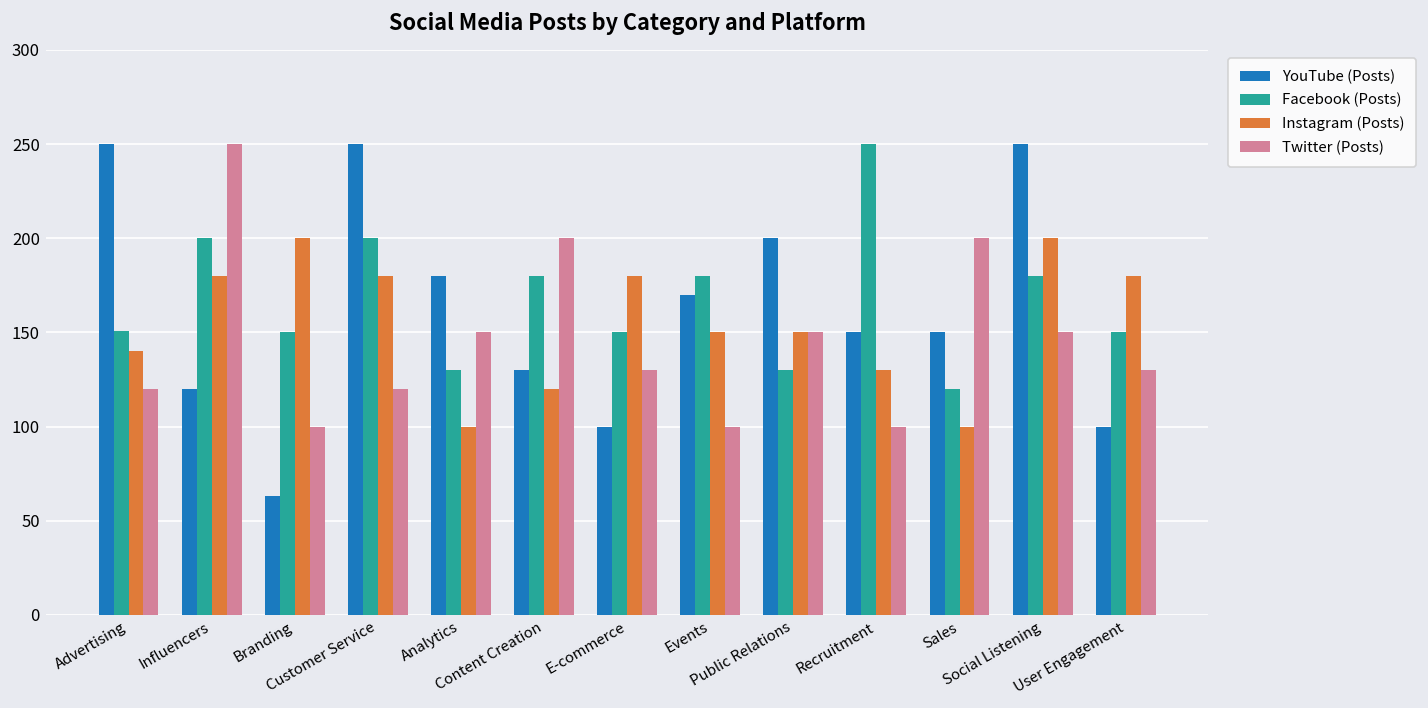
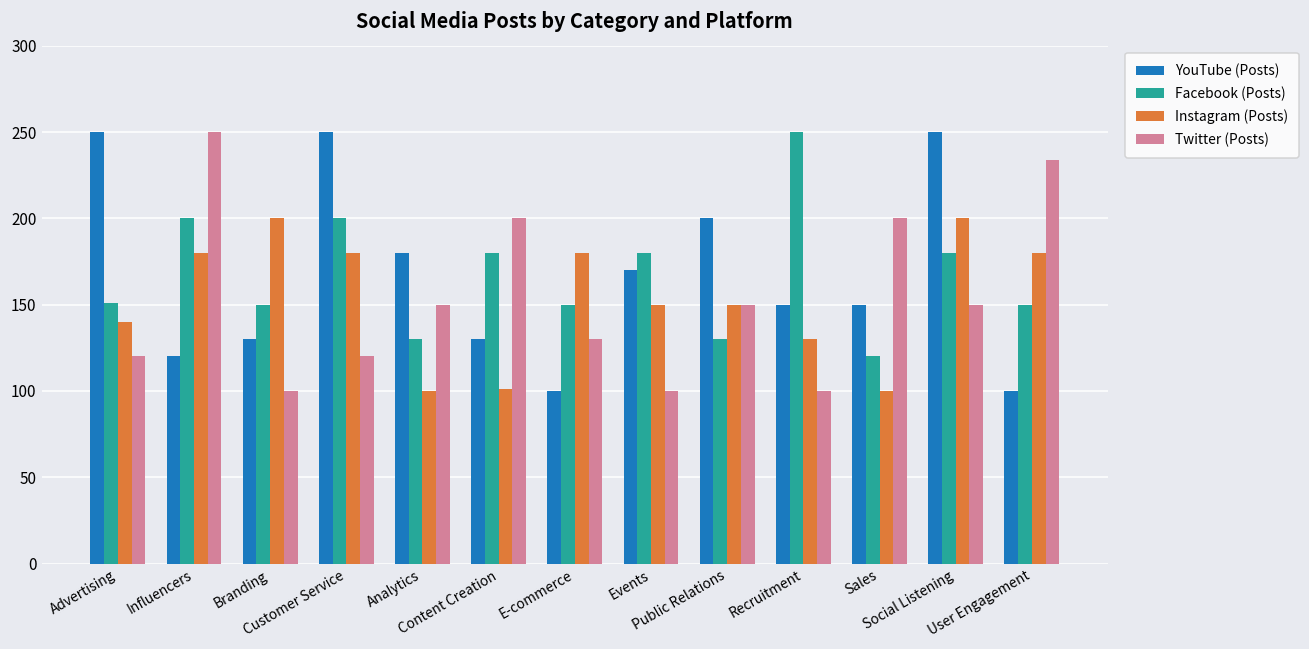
  {
    "YouTube (Posts)": {
      "Advertising": 250,
      "Influencers": 120,
-     "Branding": 63,
+     "Branding": 130,
      "Customer Service": 250,
      "Analytics": 180,
      "Content Creation": 130,
      "E-commerce": 100,
      "Events": 170,
      "Public Relations": 200,
      "Recruitment": 150,
      "Sales": 150,
      "Social Listening": 250,
      "User Engagement": 100
    },
    "Facebook (Posts)": {
      "Advertising": 151,
      "Influencers": 200,
      "Branding": 150,
      "Customer Service": 200,
      "Analytics": 130,
      "Content Creation": 180,
      "E-commerce": 150,
      "Events": 180,
      "Public Relations": 130,
      "Recruitment": 250,
      "Sales": 120,
      "Social Listening": 180,
      "User Engagement": 150
    },
    "Instagram (Posts)": {
      "Advertising": 140,
      "Influencers": 180,
      "Branding": 200,
      "Customer Service": 180,
      "Analytics": 100,
-     "Content Creation": 120,
+     "Content Creation": 101,
      "E-commerce": 180,
      "Events": 150,
      "Public Relations": 150,
      "Recruitment": 130,
      "Sales": 100,
      "Social Listening": 200,
      "User Engagement": 180
    },
    "Twitter (Posts)": {
      "Advertising": 120,
      "Influencers": 250,
      "Branding": 100,
      "Customer Service": 120,
      "Analytics": 150,
      "Content Creation": 200,
      "E-commerce": 130,
      "Events": 100,
      "Public Relations": 150,
      "Recruitment": 100,
      "Sales": 200,
      "Social Listening": 150,
-     "User Engagement": 130
+     "User Engagement": 234
    }
  }
